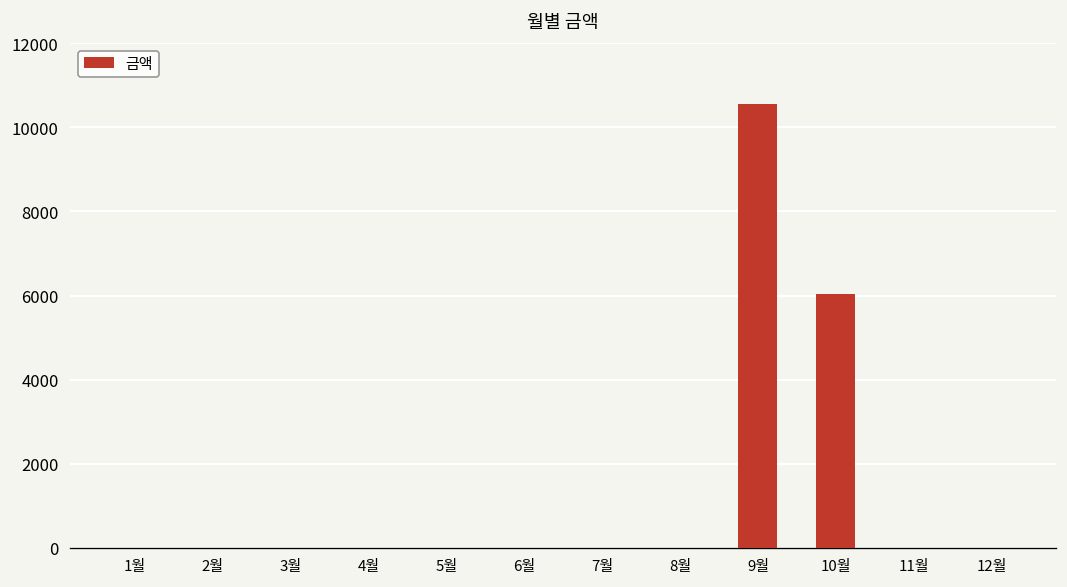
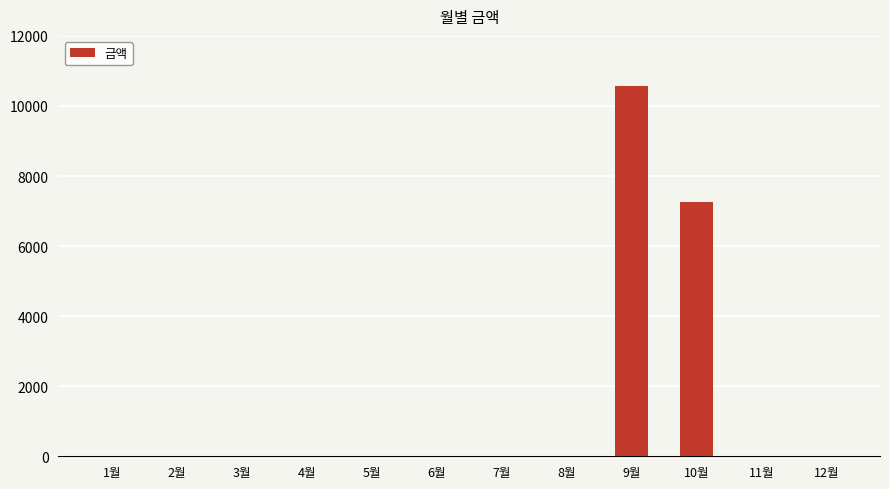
  {
    "1월": 0,
    "2월": 0,
    "3월": 0,
    "4월": 0,
    "5월": 0,
    "6월": 0,
    "7월": 0,
    "8월": 0,
    "9월": 10600,
-   "10월": 6000,
+   "10월": 7300,
    "11월": 0,
    "12월": 0
  }
